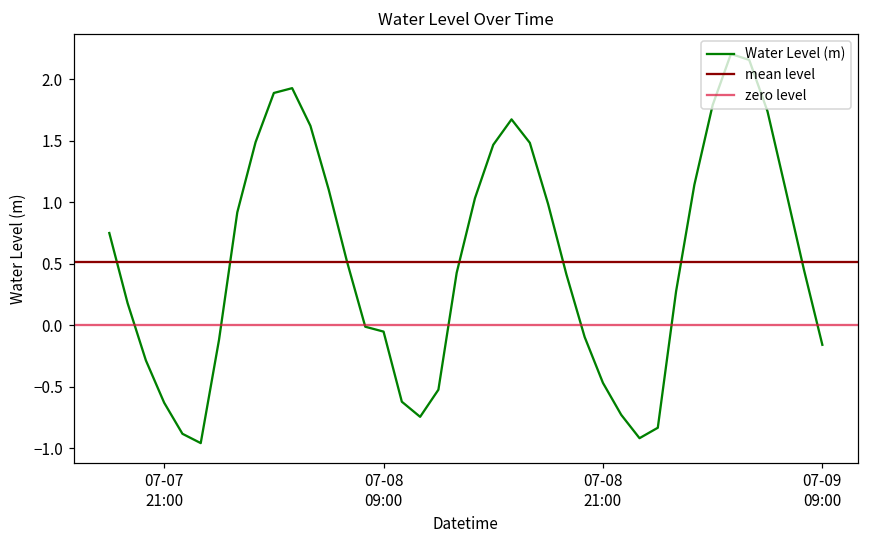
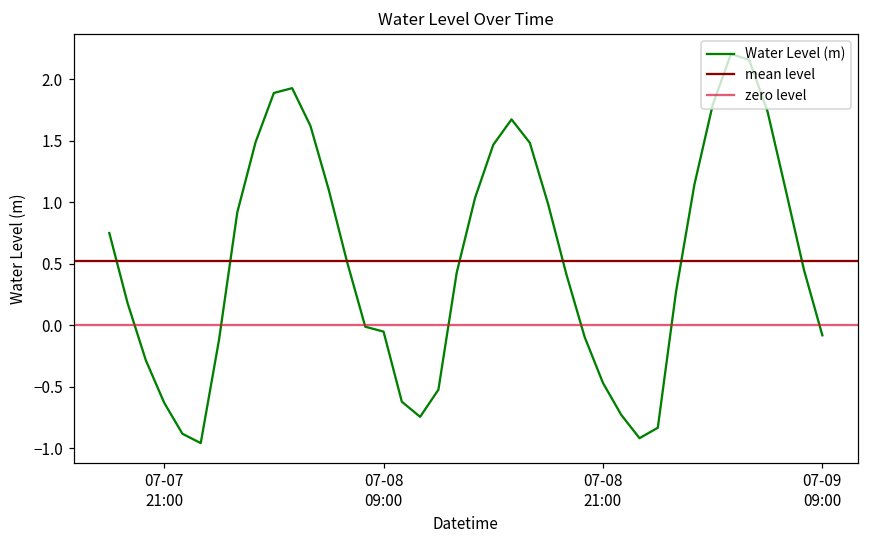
  {
    "07-07 21:00": -0.63,
    "07-08 09:00": -0.05,
    "07-08 21:00": -0.47,
-   "07-09 09:00": -0.16
+   "07-09 09:00": -0.08
  }
